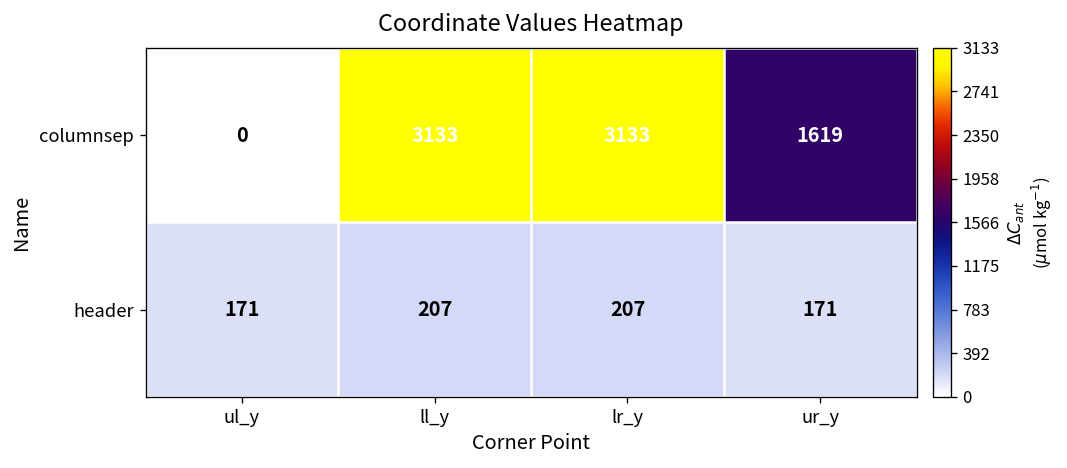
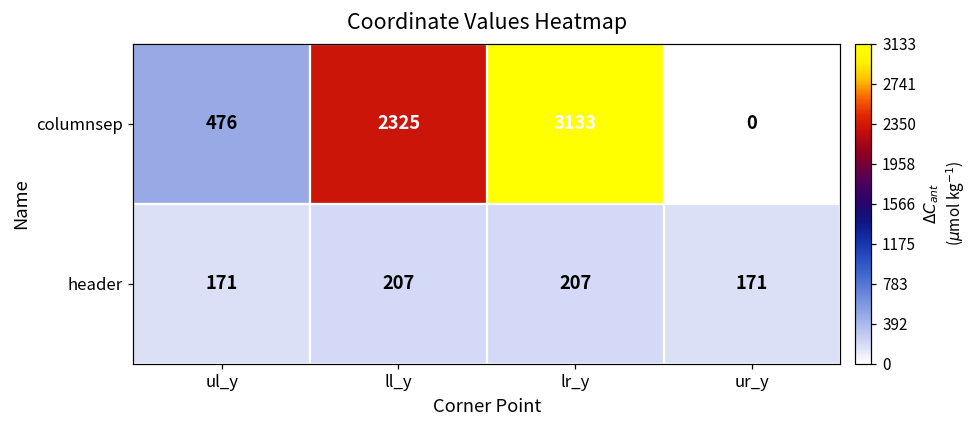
  {
    "columnsep": {
-     "ul_y": 0,
-     "ll_y": 3133,
+     "ul_y": 476,
+     "ll_y": 2325,
      "lr_y": 3133,
-     "ur_y": 1619
+     "ur_y": 0
    },
    "header": {
      "ul_y": 171,
      "ll_y": 207,
      "lr_y": 207,
      "ur_y": 171
    }
  }
